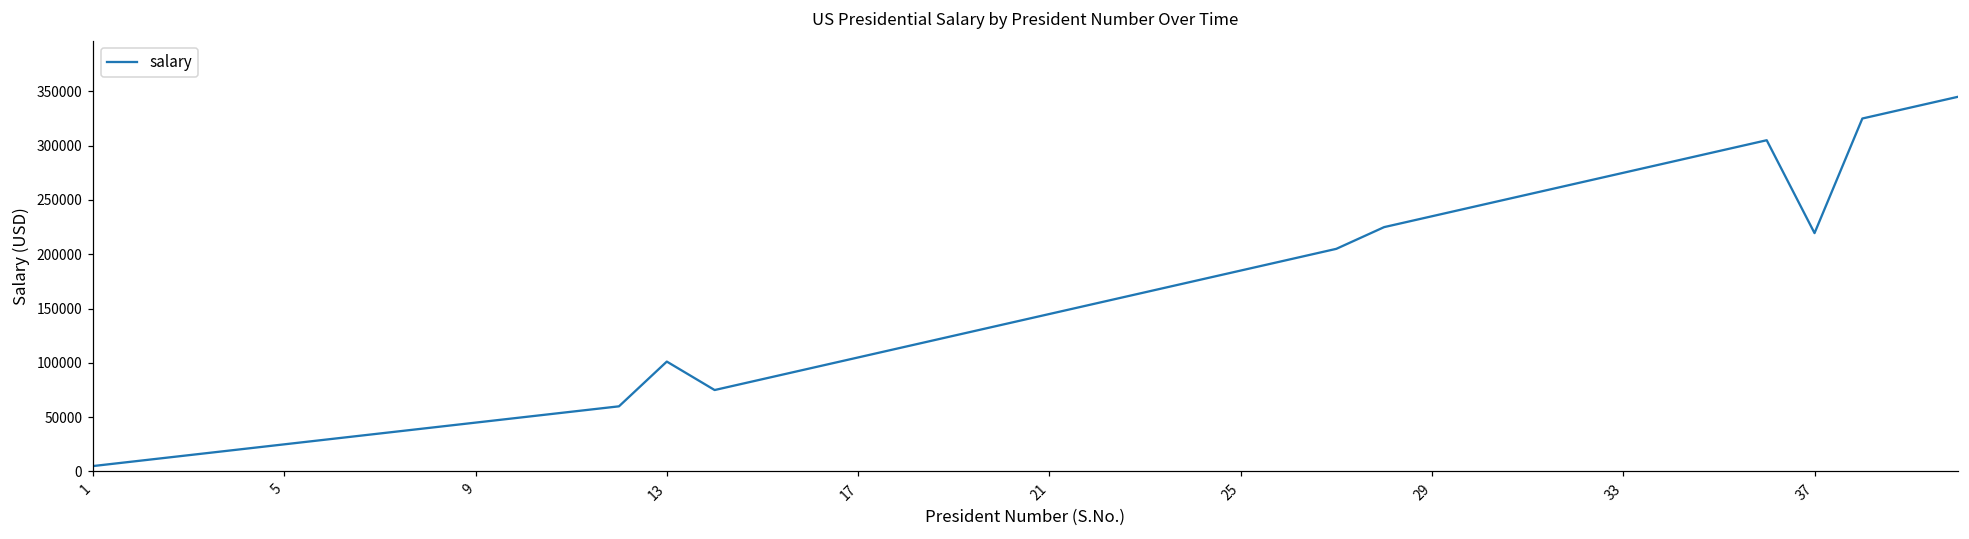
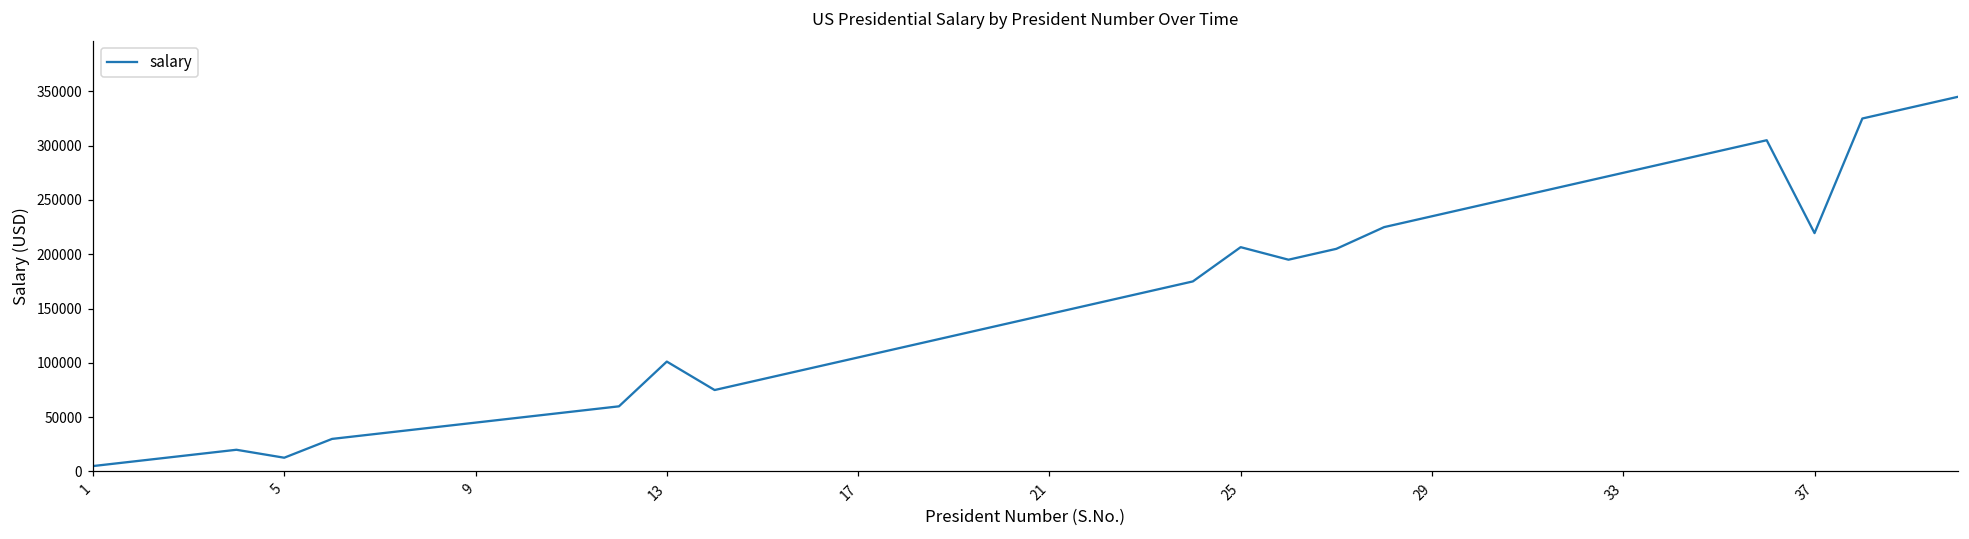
  {
    "1": 10000,
-   "5": 30000,
+   "5": 10000,
    "9": 50000,
    "13": 100000,
    "17": 110000,
    "21": 150000,
-   "25": 190000,
+   "25": 210000,
    "29": 240000,
    "33": 280000,
    "37": 220000
  }
